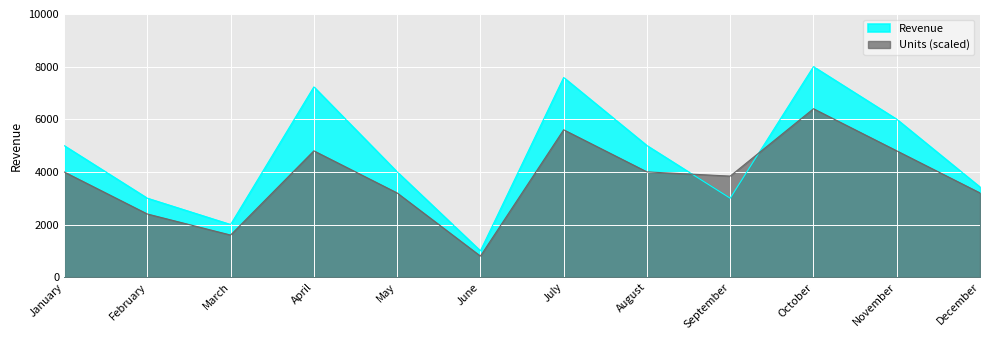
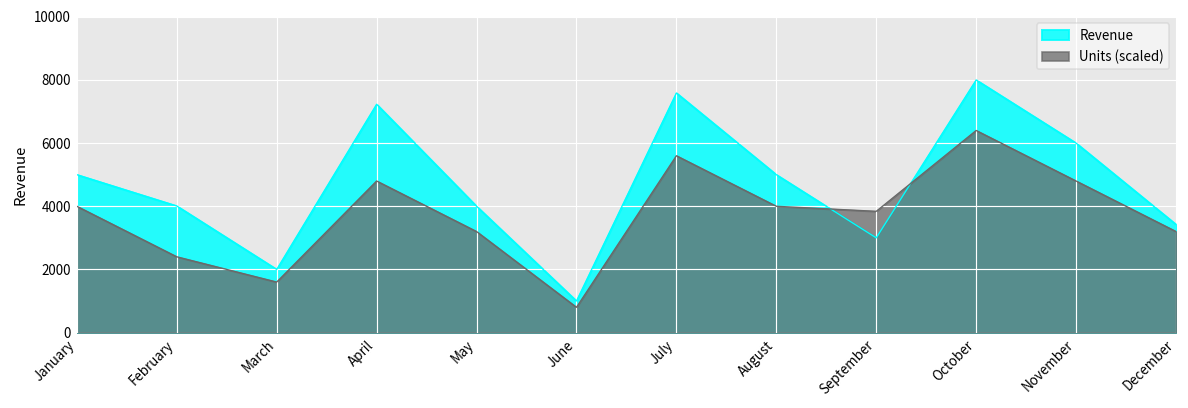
  {
    "Revenue": {
      "January": 5000,
-     "February": 3000,
+     "February": 4000,
      "March": 2000,
      "April": 7200,
      "May": 4000,
      "June": 1000,
      "July": 7600,
      "August": 5000,
      "September": 3000,
      "October": 8000,
      "November": 6000,
      "December": 3400
    },
    "Units (scaled)": {
      "January": 4000,
      "February": 2400,
      "March": 1600,
      "April": 4800,
      "May": 3200,
      "June": 800,
      "July": 5600,
      "August": 4000,
      "September": 3800,
      "October": 6400,
      "November": 4800,
      "December": 3200
    }
  }
